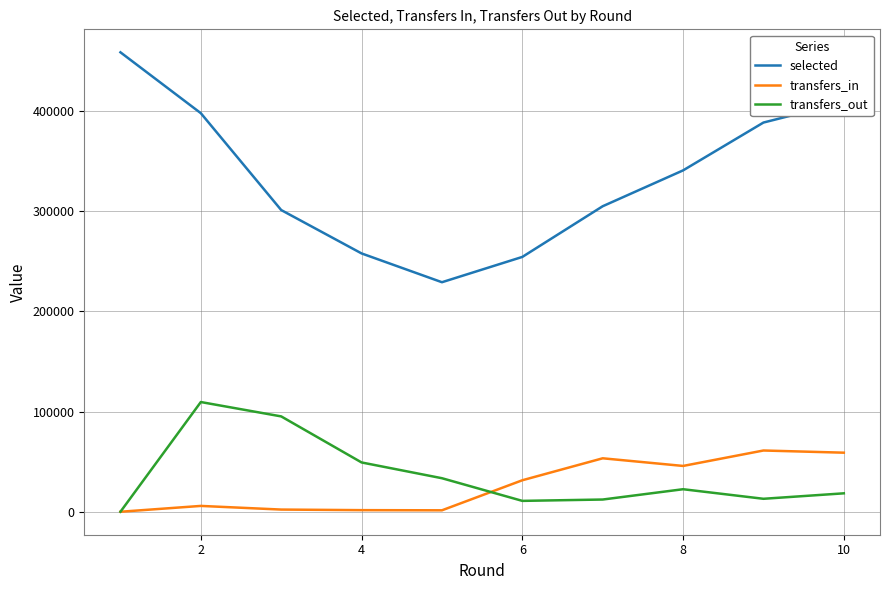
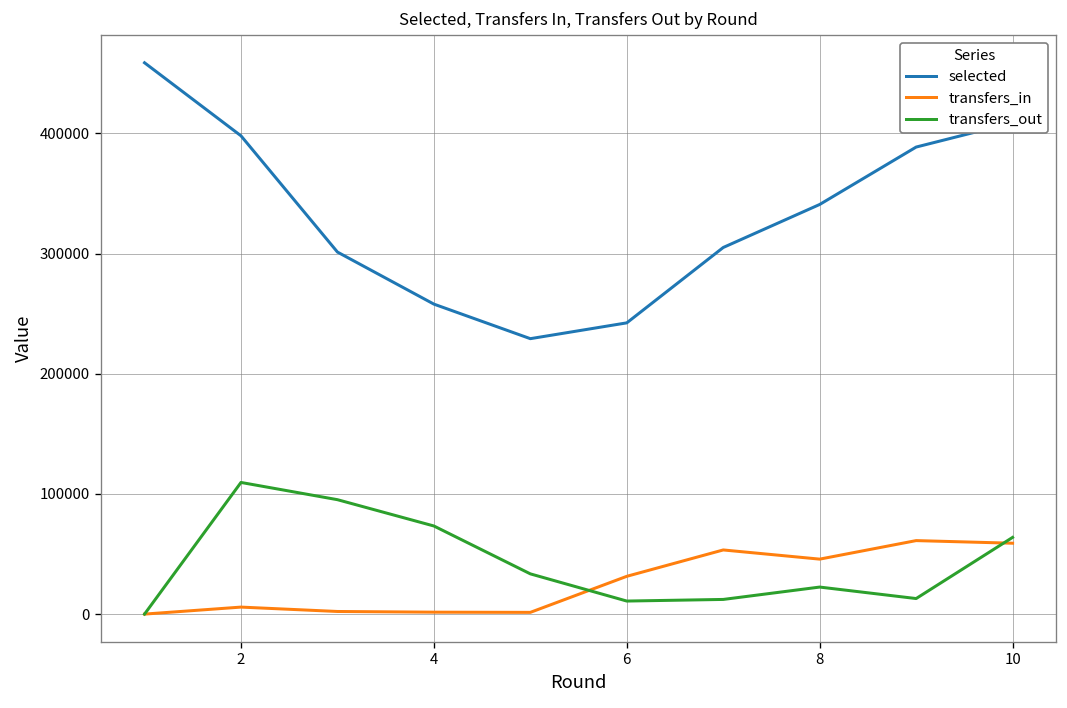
  {
    "selected": {
      "2": 398000,
      "4": 258000,
-     "6": 254000,
+     "6": 242000,
      "8": 341000
    },
    "transfers_in": {
      "2": 6000,
      "4": 2000,
      "6": 31000,
      "8": 46000,
      "10": 59000
    },
    "transfers_out": {
      "2": 110000,
-     "4": 49000,
+     "4": 73000,
      "6": 11000,
      "8": 22000,
-     "10": 18000
+     "10": 64000
    }
  }
